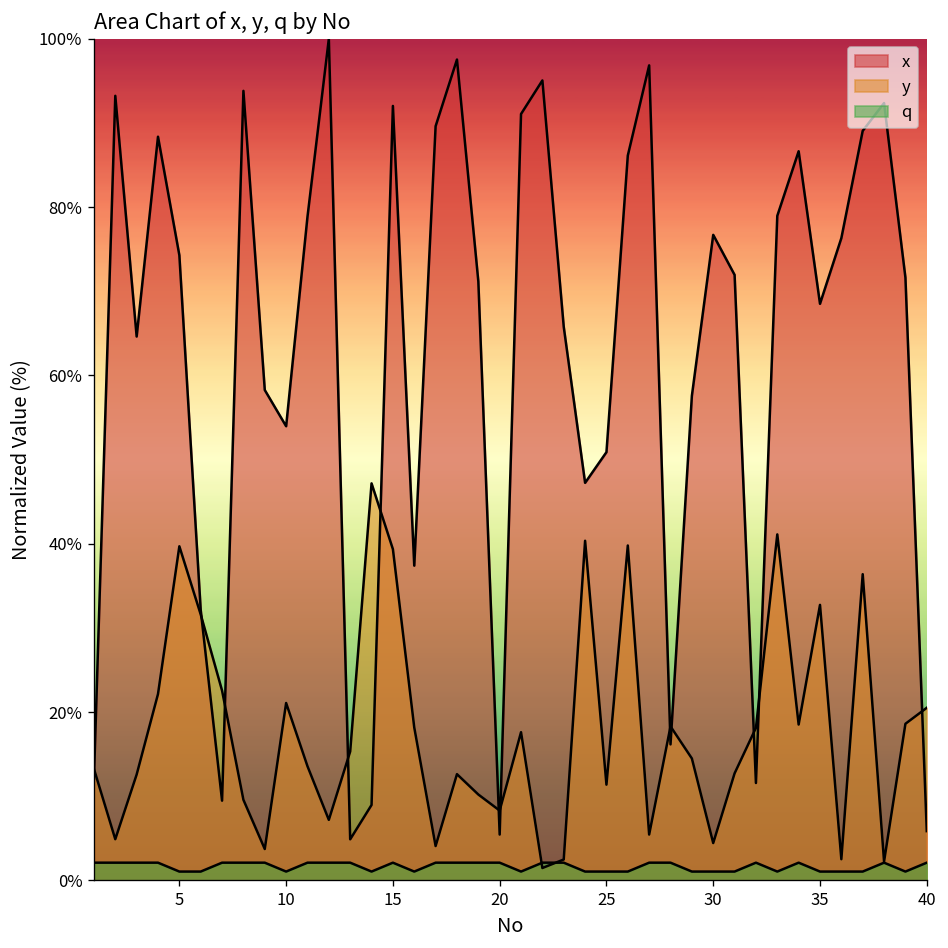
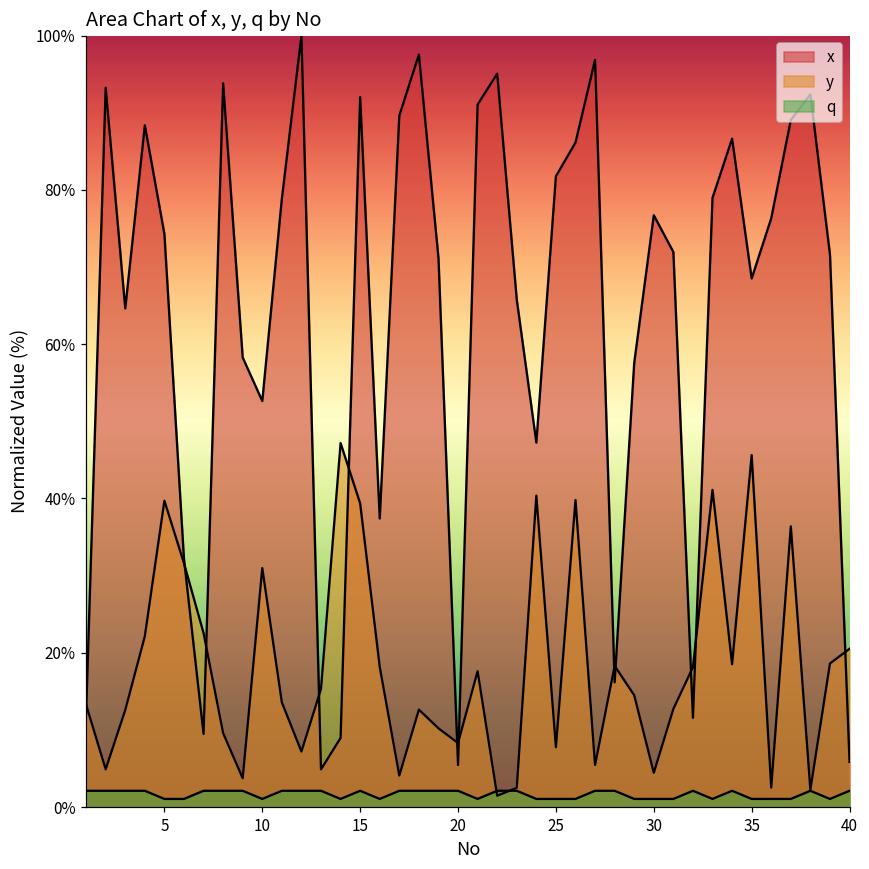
  {
    "x": {
      "5": "74%",
-     "10": "54%",
+     "10": "53%",
      "15": "92%",
      "20": "5%",
-     "25": "51%",
+     "25": "82%",
      "30": "77%",
      "35": "69%",
      "40": "6%"
    },
    "y": {
      "5": "40%",
-     "10": "21%",
+     "10": "31%",
      "15": "39%",
      "20": "8%",
-     "25": "11%",
+     "25": "8%",
      "30": "4%",
-     "35": "33%",
+     "35": "46%",
      "40": "21%"
    },
    "q": {
      "5": "1%",
      "10": "1%",
      "15": "2%",
      "20": "2%",
      "25": "1%",
      "30": "1%",
      "35": "1%",
      "40": "2%"
    }
  }
